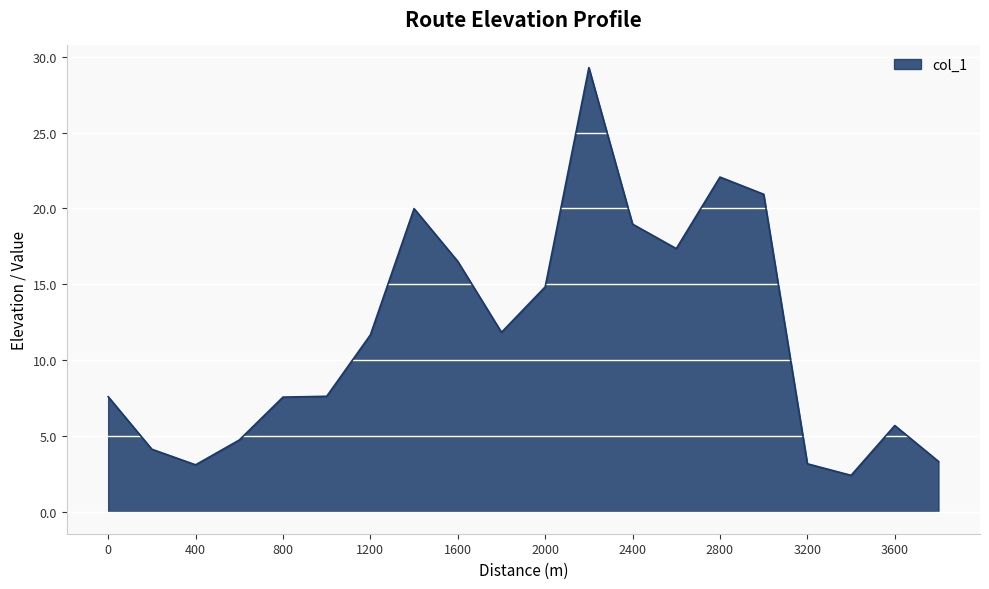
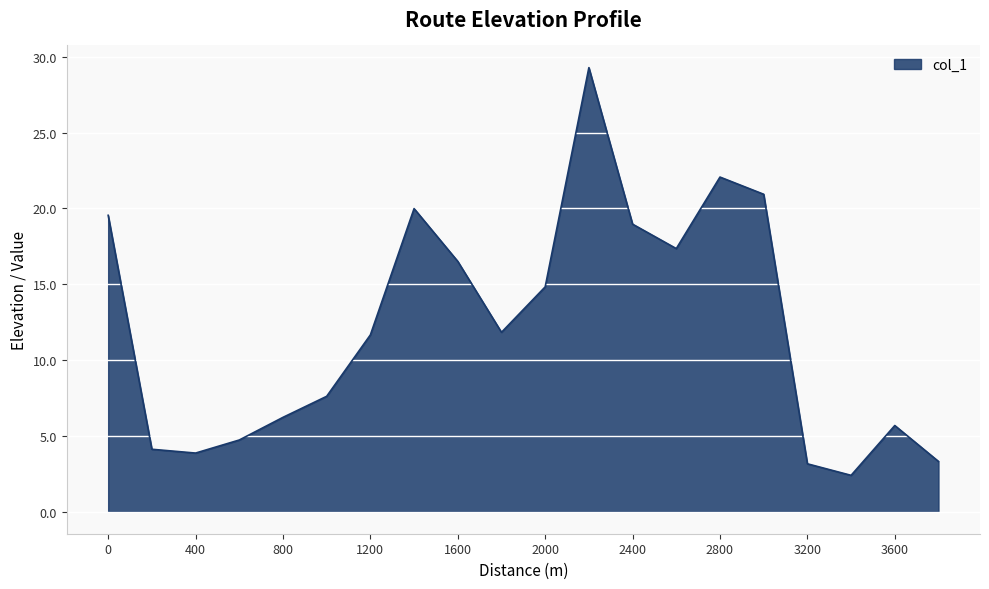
  {
-   "0": 7.6,
-   "400": 3.1,
-   "800": 7.6,
+   "0": 19.5,
+   "400": 3.9,
+   "800": 6.2,
    "1200": 11.7,
    "1600": 16.5,
    "2000": 14.8,
    "2400": 19.0,
    "2800": 22.1,
    "3200": 3.1,
    "3600": 5.7
  }
